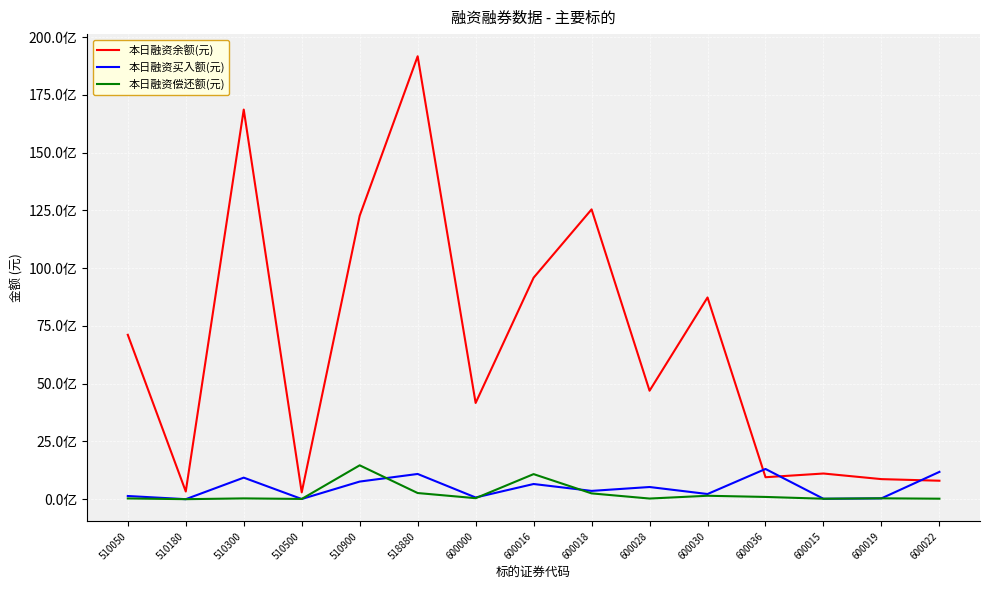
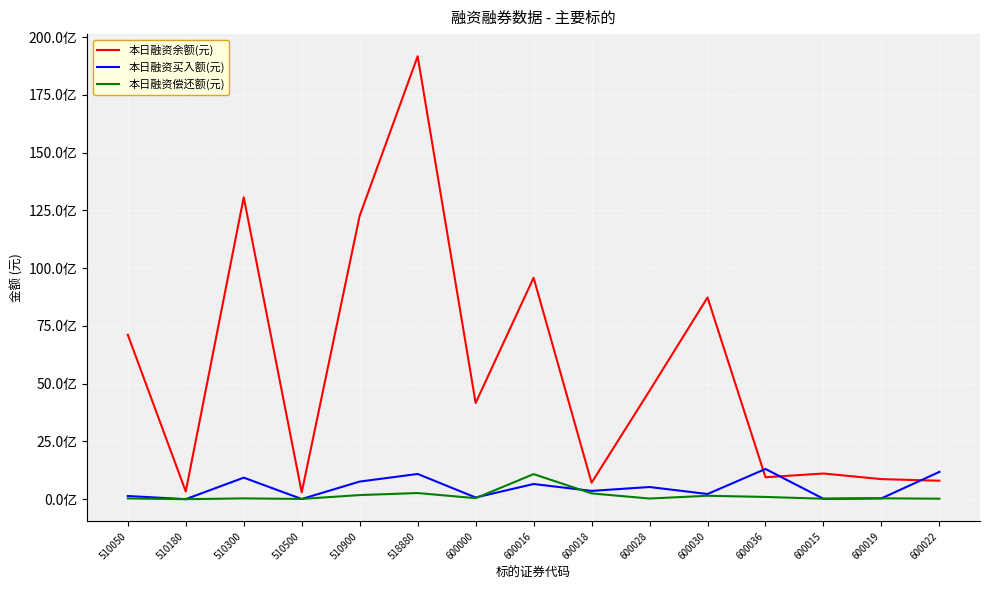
  {
    "本日融资余额(元)": {
      "510050": "71亿",
      "510180": "3亿",
-     "510300": "169亿",
+     "510300": "131亿",
      "510500": "3亿",
      "510900": "123亿",
      "518880": "192亿",
      "600000": "42亿",
      "600016": "96亿",
-     "600018": "125亿",
+     "600018": "7亿",
      "600028": "47亿",
      "600030": "87亿",
      "600036": "10亿",
      "600015": "11亿",
      "600019": "9亿",
      "600022": "8亿"
    },
    "本日融资买入额(元)": {
      "510300": "9亿",
      "510900": "8亿",
      "518880": "11亿",
      "600016": "7亿",
      "600028": "5亿",
      "600036": "13亿",
      "600022": "12亿"
    },
    "本日融资偿还额(元)": {
      "510300": "0亿",
-     "510900": "15亿",
+     "510900": "2亿",
      "518880": "3亿",
      "600016": "11亿",
      "600028": "0亿",
      "600036": "1亿",
      "600022": "0亿"
    }
  }
